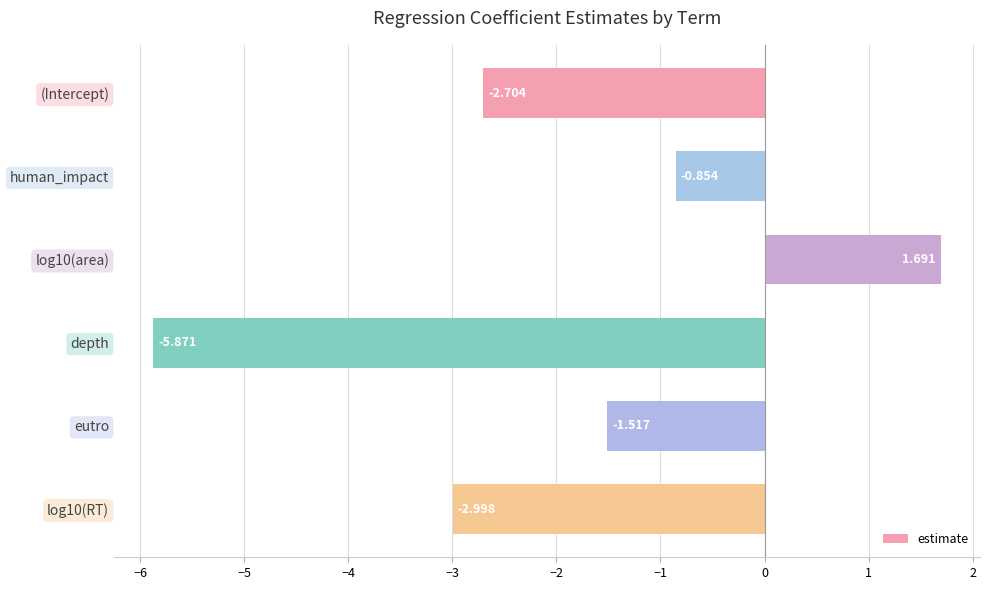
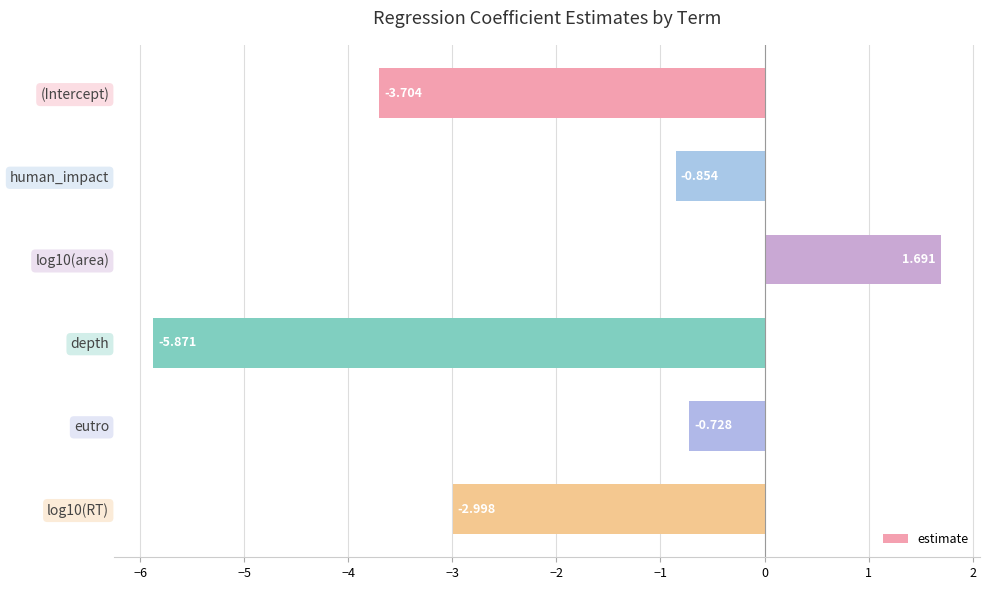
  {
-   "(Intercept)": -2.704,
+   "(Intercept)": -3.704,
    "human_impact": -0.854,
    "log10(area)": 1.691,
    "depth": -5.871,
-   "eutro": -1.517,
+   "eutro": -0.728,
    "log10(RT)": -2.998
  }
